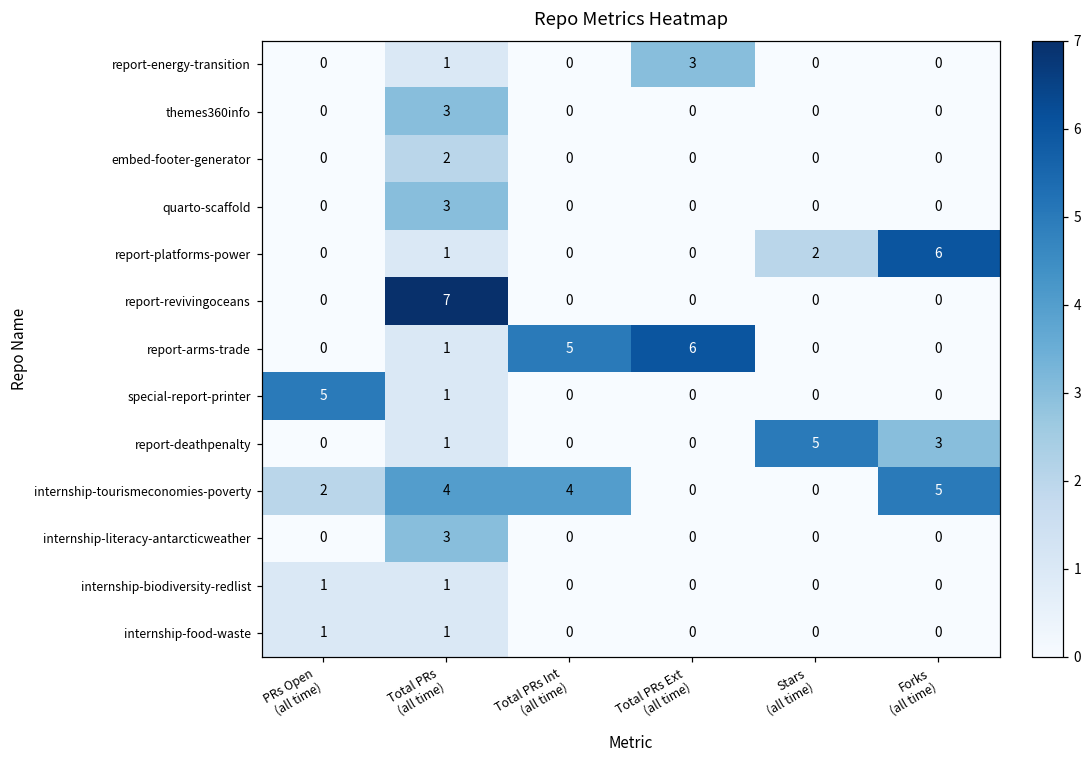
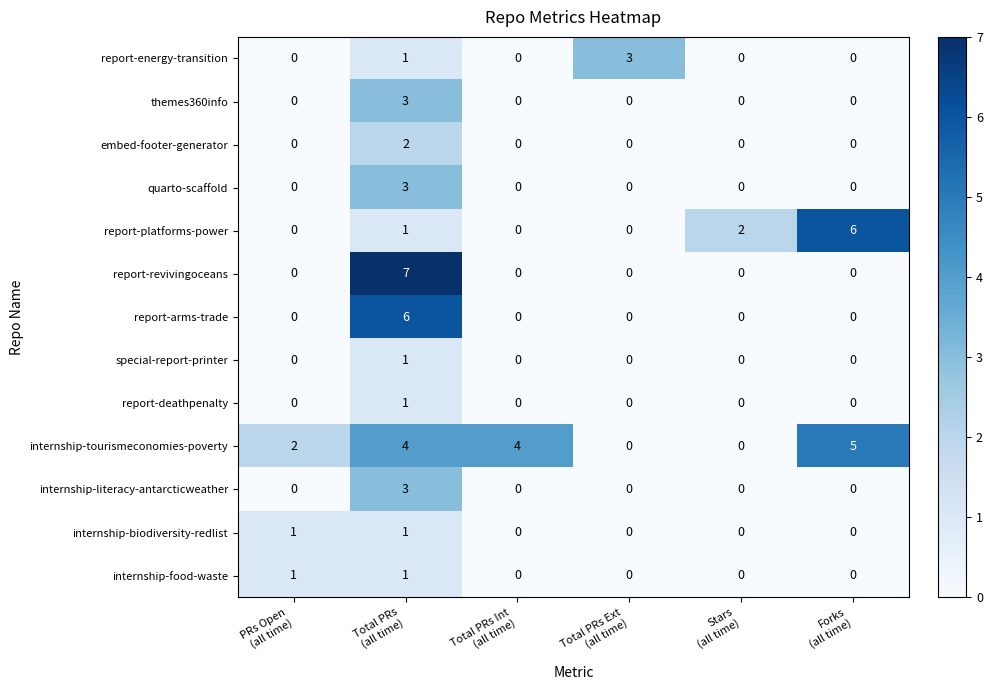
  {
    "report-energy-transition": {
      "PRs Open (all time)": 0,
      "Total PRs (all time)": 1,
      "Total PRs Int (all time)": 0,
      "Total PRs Ext (all time)": 3,
      "Stars (all time)": 0,
      "Forks (all time)": 0
    },
    "themes360info": {
      "PRs Open (all time)": 0,
      "Total PRs (all time)": 3,
      "Total PRs Int (all time)": 0,
      "Total PRs Ext (all time)": 0,
      "Stars (all time)": 0,
      "Forks (all time)": 0
    },
    "embed-footer-generator": {
      "PRs Open (all time)": 0,
      "Total PRs (all time)": 2,
      "Total PRs Int (all time)": 0,
      "Total PRs Ext (all time)": 0,
      "Stars (all time)": 0,
      "Forks (all time)": 0
    },
    "quarto-scaffold": {
      "PRs Open (all time)": 0,
      "Total PRs (all time)": 3,
      "Total PRs Int (all time)": 0,
      "Total PRs Ext (all time)": 0,
      "Stars (all time)": 0,
      "Forks (all time)": 0
    },
    "report-platforms-power": {
      "PRs Open (all time)": 0,
      "Total PRs (all time)": 1,
      "Total PRs Int (all time)": 0,
      "Total PRs Ext (all time)": 0,
      "Stars (all time)": 2,
      "Forks (all time)": 6
    },
    "report-revivingoceans": {
      "PRs Open (all time)": 0,
      "Total PRs (all time)": 7,
      "Total PRs Int (all time)": 0,
      "Total PRs Ext (all time)": 0,
      "Stars (all time)": 0,
      "Forks (all time)": 0
    },
    "report-arms-trade": {
      "PRs Open (all time)": 0,
-     "Total PRs (all time)": 1,
-     "Total PRs Int (all time)": 5,
-     "Total PRs Ext (all time)": 6,
+     "Total PRs (all time)": 6,
+     "Total PRs Int (all time)": 0,
+     "Total PRs Ext (all time)": 0,
      "Stars (all time)": 0,
      "Forks (all time)": 0
    },
    "special-report-printer": {
-     "PRs Open (all time)": 5,
+     "PRs Open (all time)": 0,
      "Total PRs (all time)": 1,
      "Total PRs Int (all time)": 0,
      "Total PRs Ext (all time)": 0,
      "Stars (all time)": 0,
      "Forks (all time)": 0
    },
    "report-deathpenalty": {
      "PRs Open (all time)": 0,
      "Total PRs (all time)": 1,
      "Total PRs Int (all time)": 0,
      "Total PRs Ext (all time)": 0,
-     "Stars (all time)": 5,
-     "Forks (all time)": 3
+     "Stars (all time)": 0,
+     "Forks (all time)": 0
    },
    "internship-tourismeconomies-poverty": {
      "PRs Open (all time)": 2,
      "Total PRs (all time)": 4,
      "Total PRs Int (all time)": 4,
      "Total PRs Ext (all time)": 0,
      "Stars (all time)": 0,
      "Forks (all time)": 5
    },
    "internship-literacy-antarcticweather": {
      "PRs Open (all time)": 0,
      "Total PRs (all time)": 3,
      "Total PRs Int (all time)": 0,
      "Total PRs Ext (all time)": 0,
      "Stars (all time)": 0,
      "Forks (all time)": 0
    },
    "internship-biodiversity-redlist": {
      "PRs Open (all time)": 1,
      "Total PRs (all time)": 1,
      "Total PRs Int (all time)": 0,
      "Total PRs Ext (all time)": 0,
      "Stars (all time)": 0,
      "Forks (all time)": 0
    },
    "internship-food-waste": {
      "PRs Open (all time)": 1,
      "Total PRs (all time)": 1,
      "Total PRs Int (all time)": 0,
      "Total PRs Ext (all time)": 0,
      "Stars (all time)": 0,
      "Forks (all time)": 0
    }
  }
